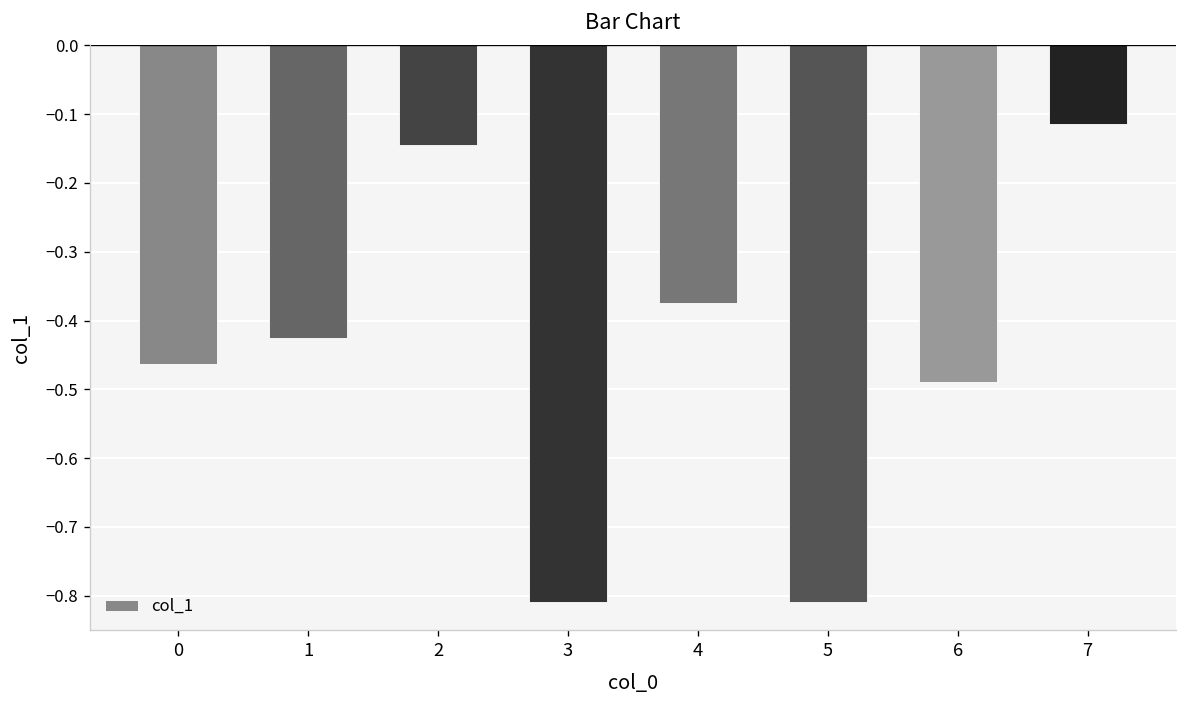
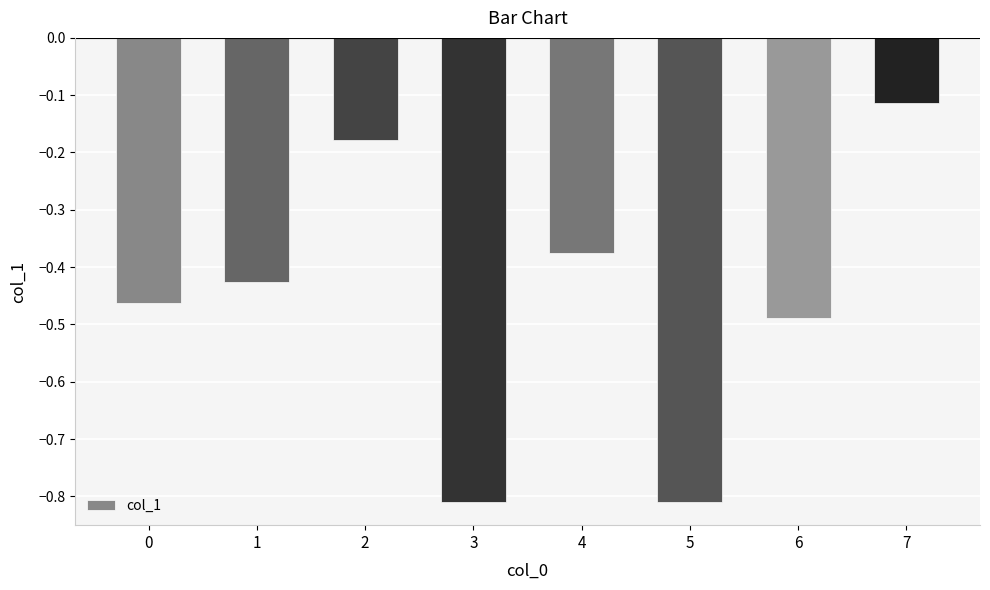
  {
    "0": -0.46,
    "1": -0.43,
-   "2": -0.14,
+   "2": -0.18,
    "3": -0.81,
    "4": -0.37,
    "5": -0.81,
    "6": -0.49,
    "7": -0.11
  }
